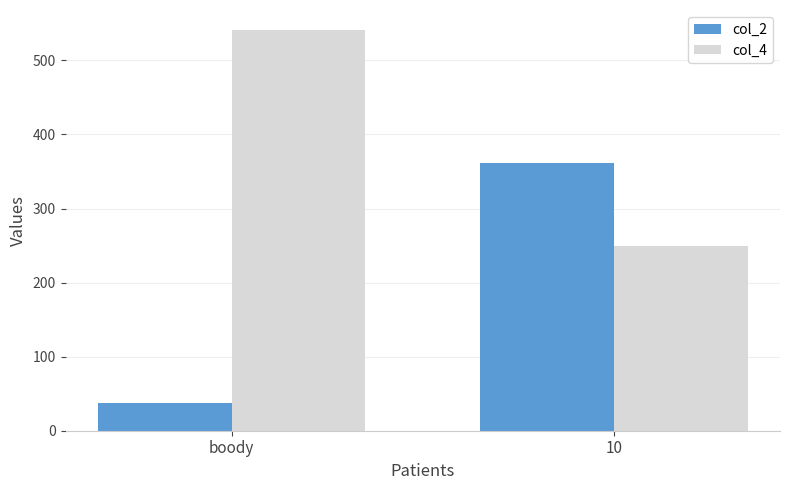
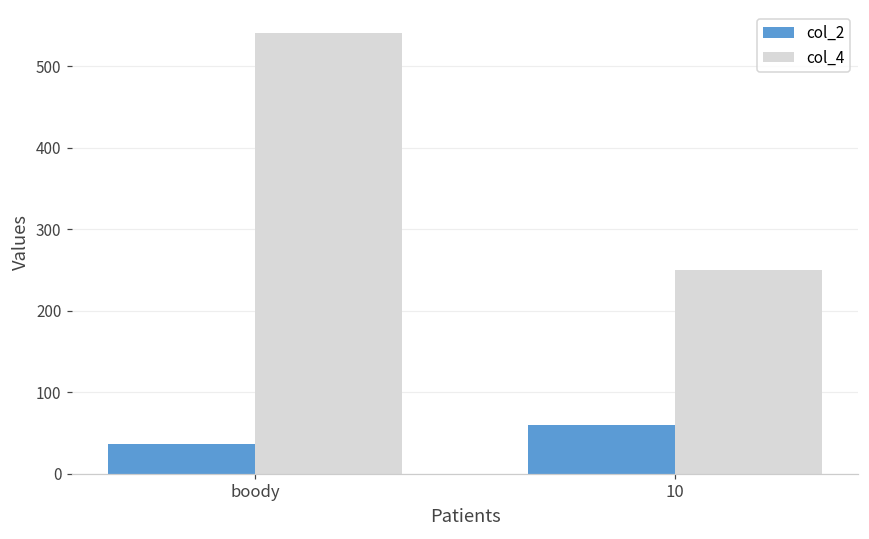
  {
    "col_2": {
      "boody": 40,
-     "10": 360
+     "10": 60
    },
    "col_4": {
      "boody": 540,
      "10": 250
    }
  }
